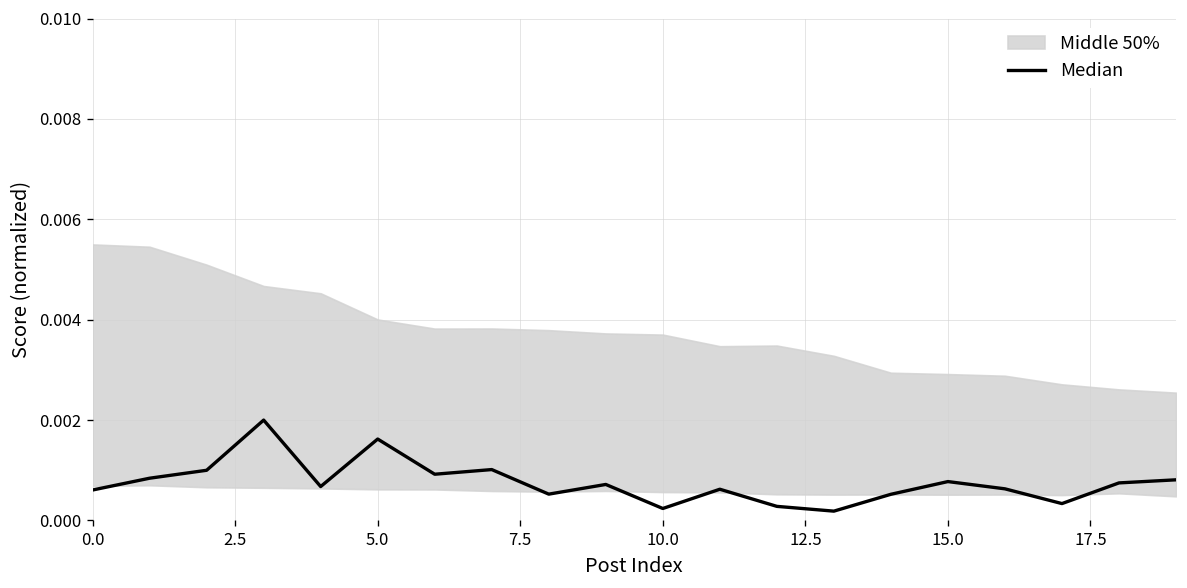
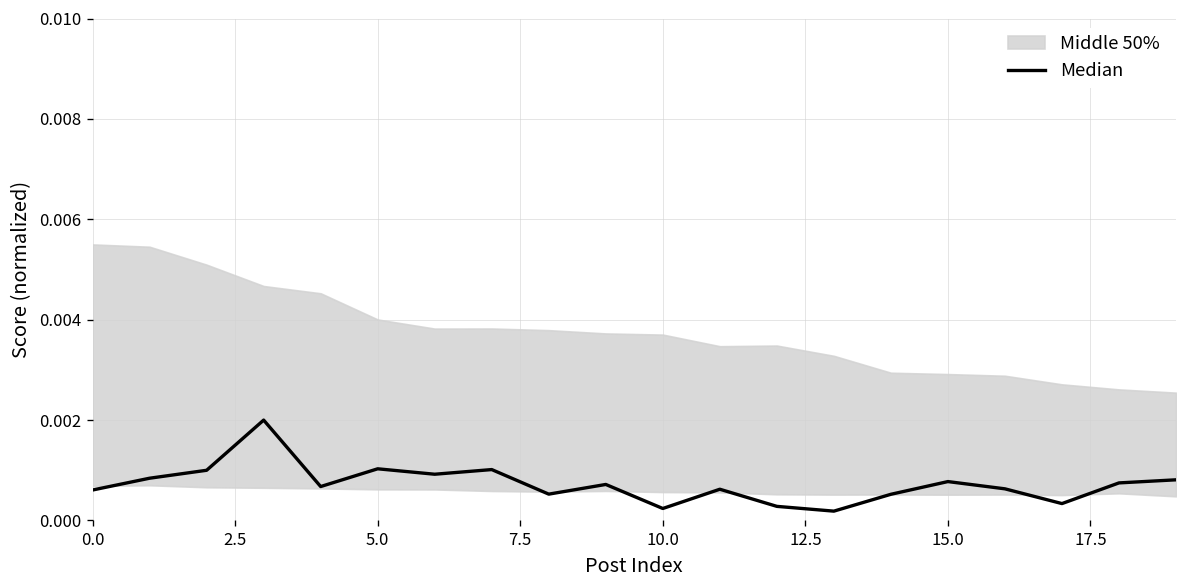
  {
    "Median": {
      "0.0": 0.0006,
-     "5.0": 0.0016,
+     "5.0": 0.0010,
      "10.0": 0.0002,
      "15.0": 0.0008
    }
  }
